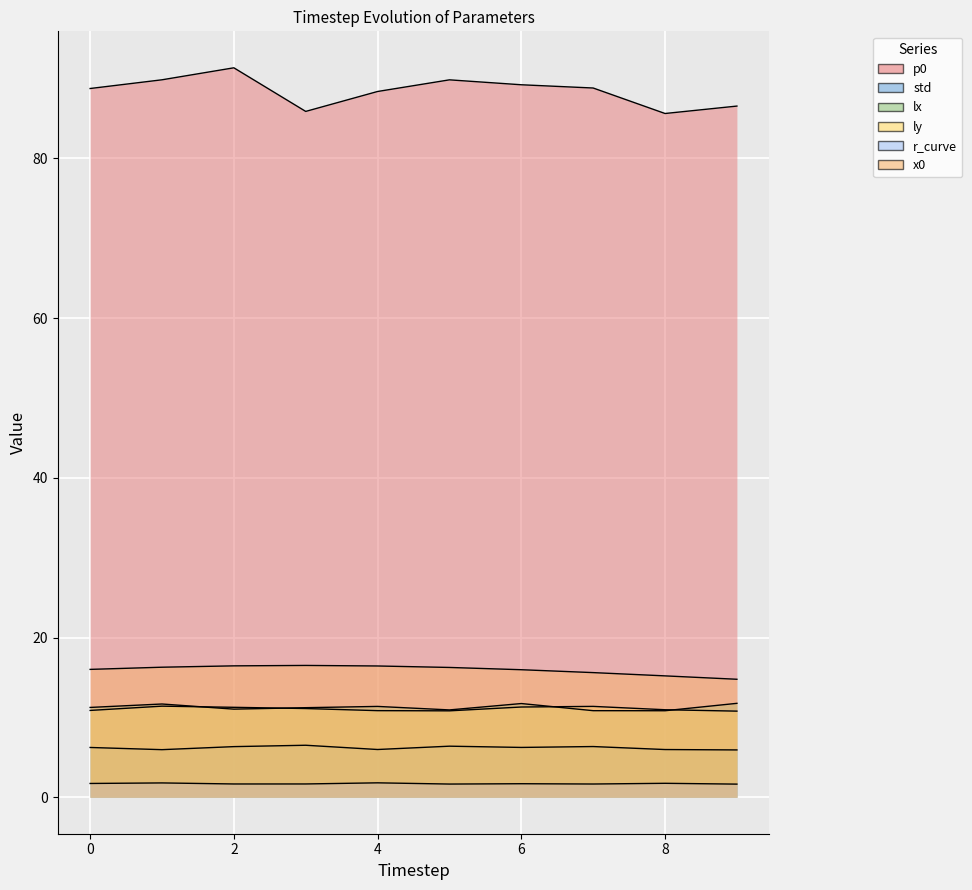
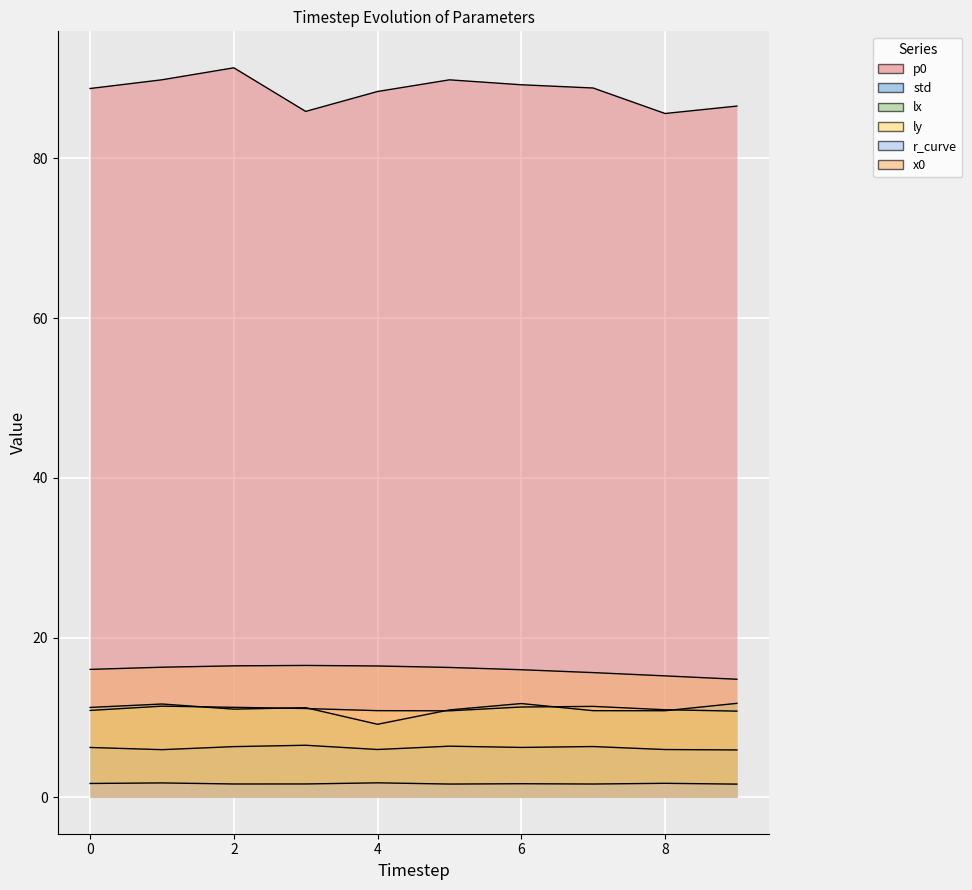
  {
    "lx": {
      "0": 11,
-     "4": 11,
+     "4": 9,
      "6": 12
    }
  }
